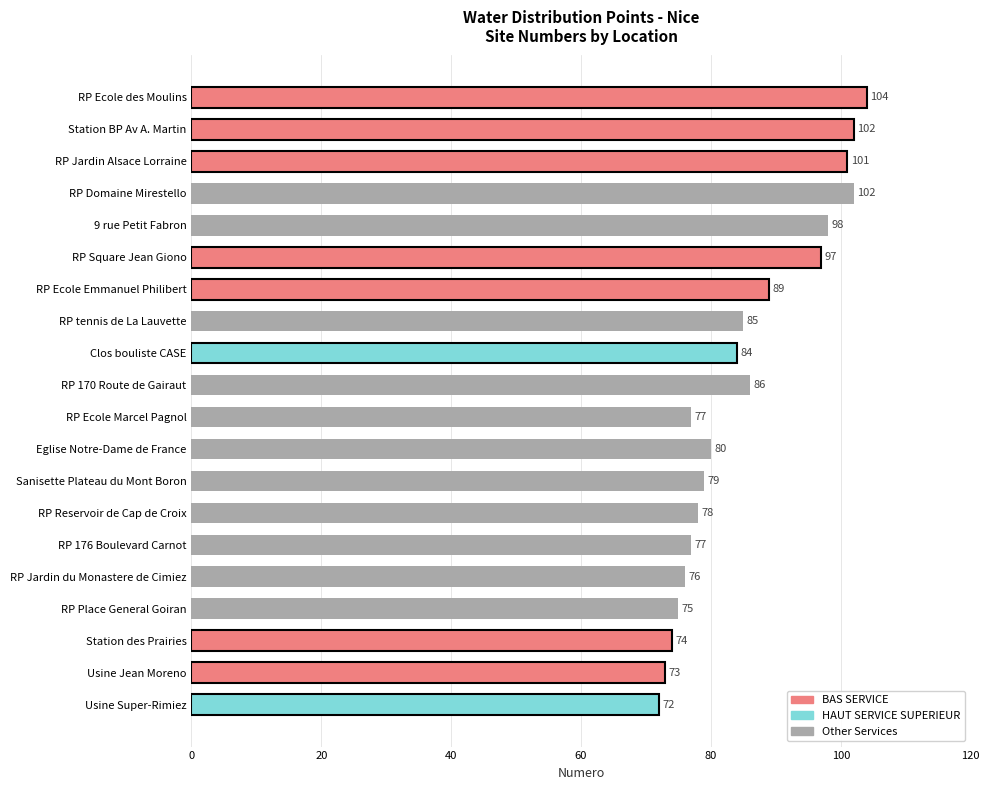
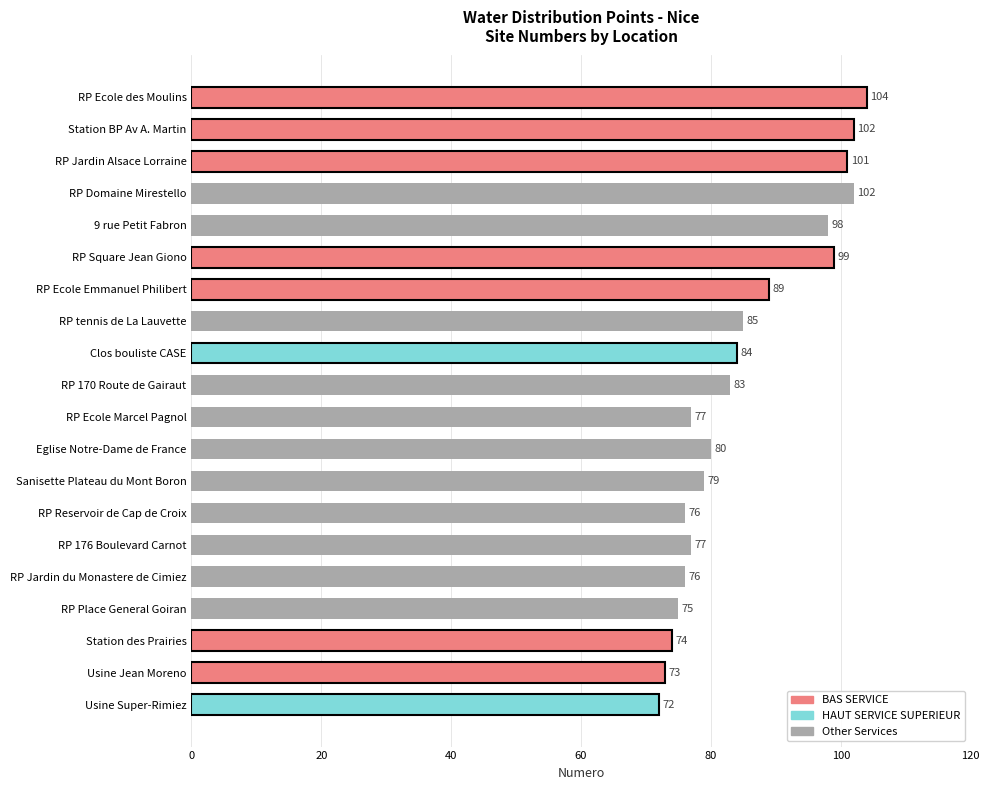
  {
    "RP Ecole des Moulins": 104,
    "Station BP Av A. Martin": 102,
    "RP Jardin Alsace Lorraine": 101,
    "RP Domaine Mirestello": 102,
    "9 rue Petit Fabron": 98,
-   "RP Square Jean Giono": 97,
+   "RP Square Jean Giono": 99,
    "RP Ecole Emmanuel Philibert": 89,
    "RP tennis de La Lauvette": 85,
    "Clos bouliste CASE": 84,
-   "RP 170 Route de Gairaut": 86,
+   "RP 170 Route de Gairaut": 83,
    "RP Ecole Marcel Pagnol": 77,
    "Eglise Notre-Dame de France": 80,
    "Sanisette Plateau du Mont Boron": 79,
-   "RP Reservoir de Cap de Croix": 78,
+   "RP Reservoir de Cap de Croix": 76,
    "RP 176 Boulevard Carnot": 77,
    "RP Jardin du Monastere de Cimiez": 76,
    "RP Place General Goiran": 75,
    "Station des Prairies": 74,
    "Usine Jean Moreno": 73,
    "Usine Super-Rimiez": 72
  }
